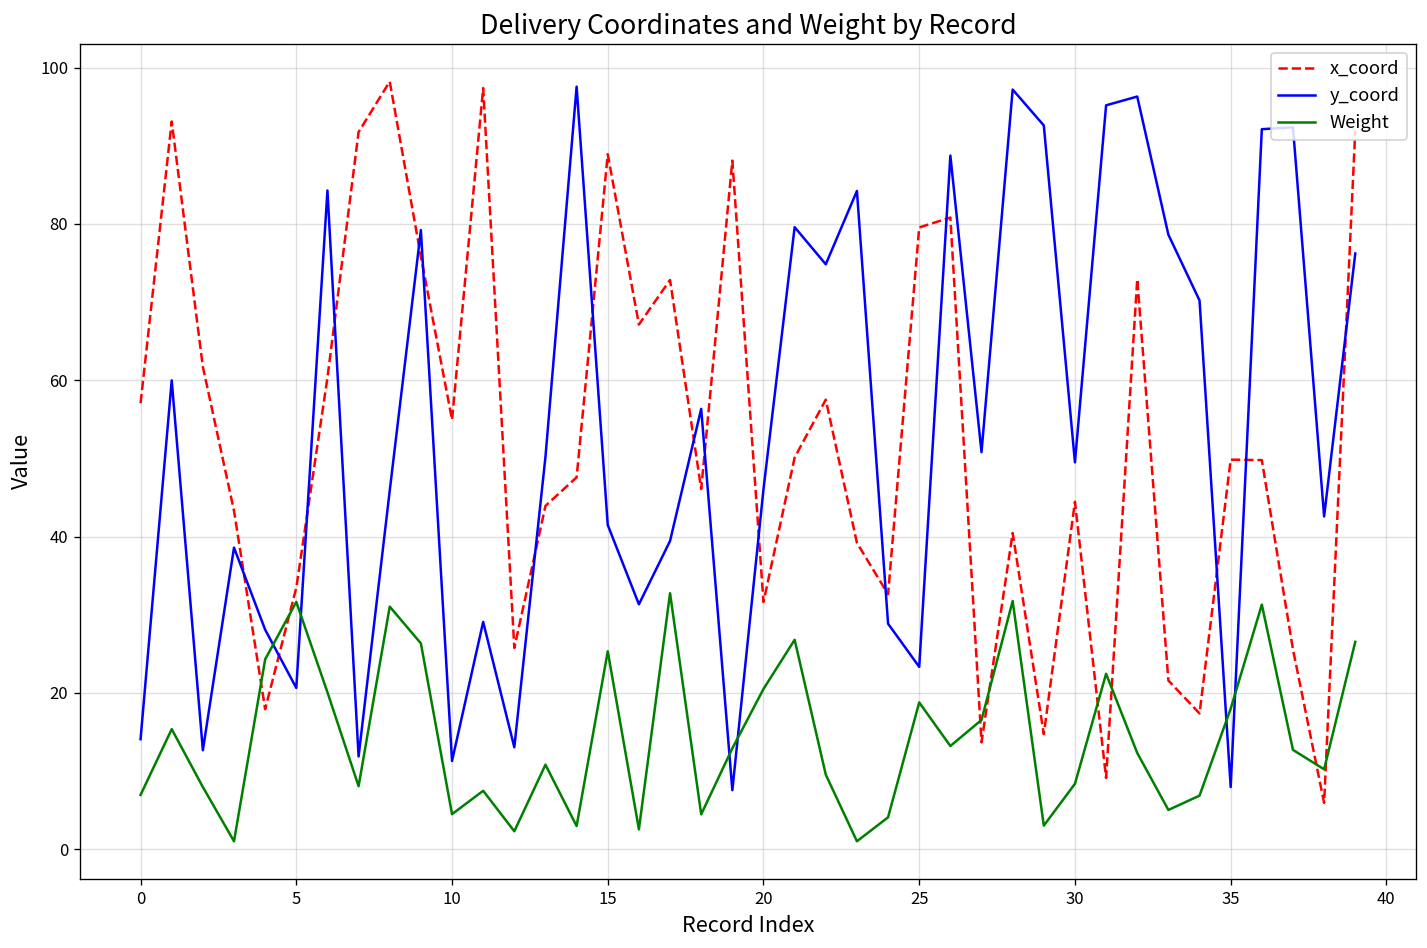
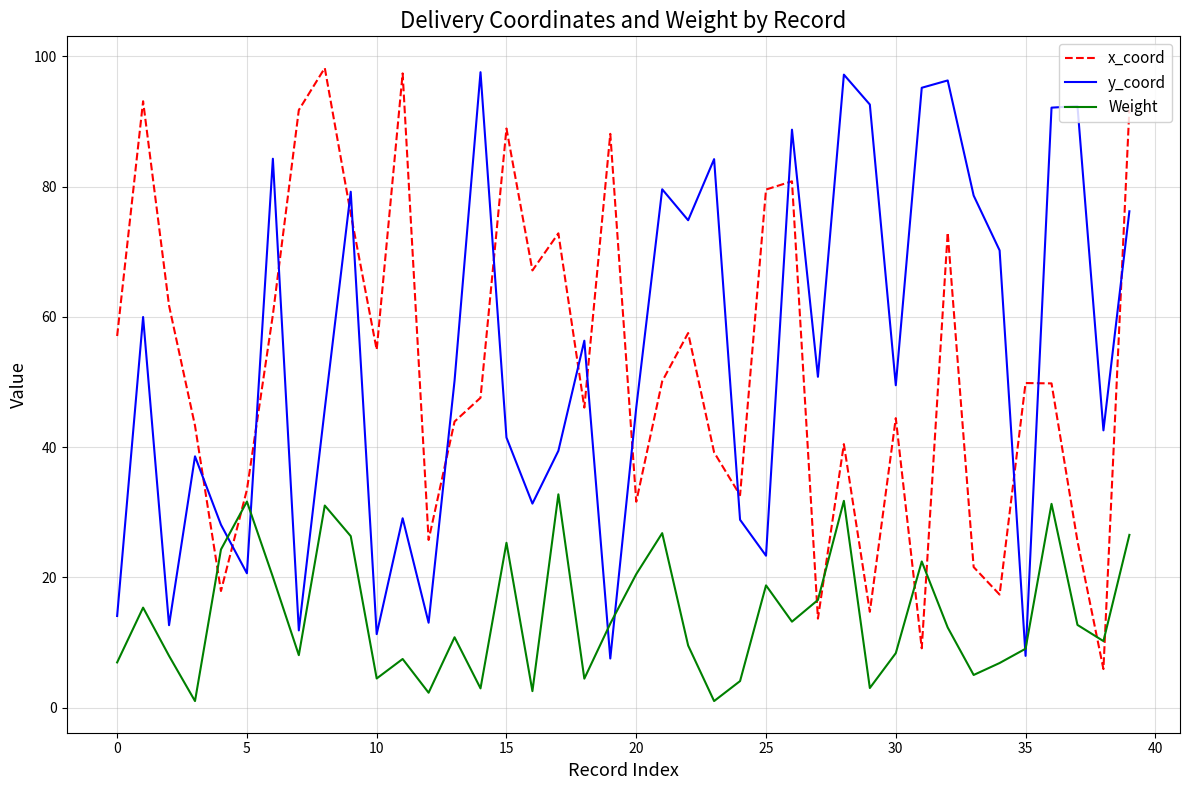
  {
    "x_coord": {
      "0": 57,
      "5": 33,
      "10": 55,
      "15": 89,
      "20": 32,
      "25": 80,
      "30": 44,
      "35": 50
    },
    "y_coord": {
      "0": 14,
      "5": 21,
      "10": 11,
      "15": 41,
      "20": 46,
      "25": 23,
      "30": 49,
      "35": 8
    },
    "Weight": {
      "0": 7,
      "5": 32,
      "10": 4,
      "15": 25,
      "20": 20,
      "25": 19,
      "30": 8,
-     "35": 18
+     "35": 9
    }
  }
